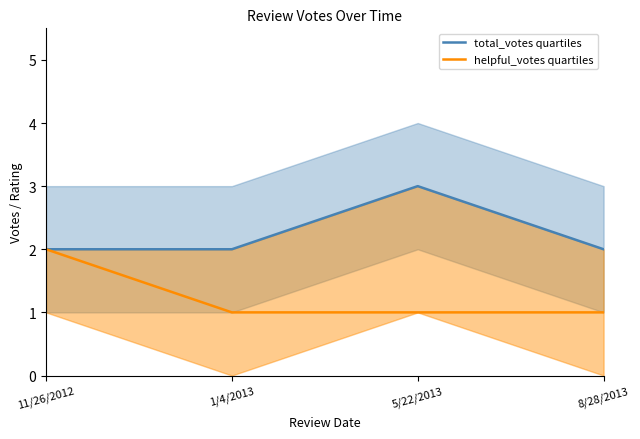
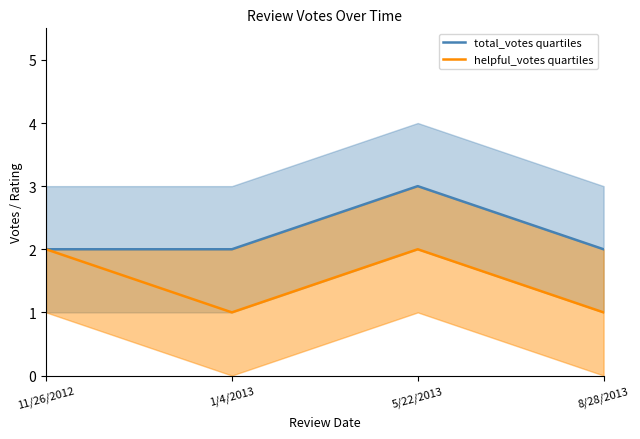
  {
    "helpful_votes quartiles": {
      "1/4/2013": 1,
-     "5/22/2013": 1,
+     "5/22/2013": 2,
      "8/28/2013": 1
    }
  }
